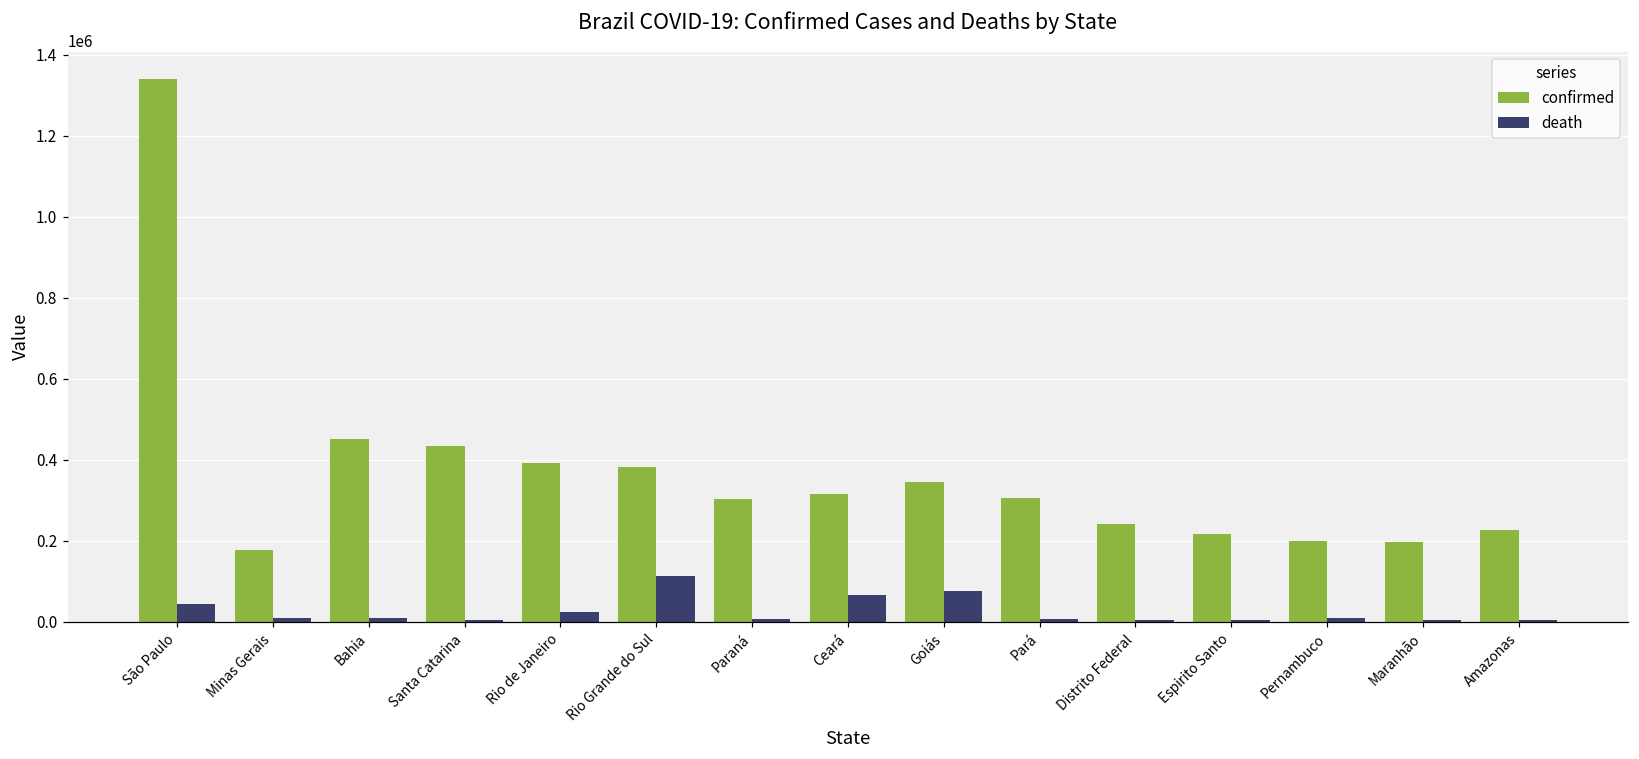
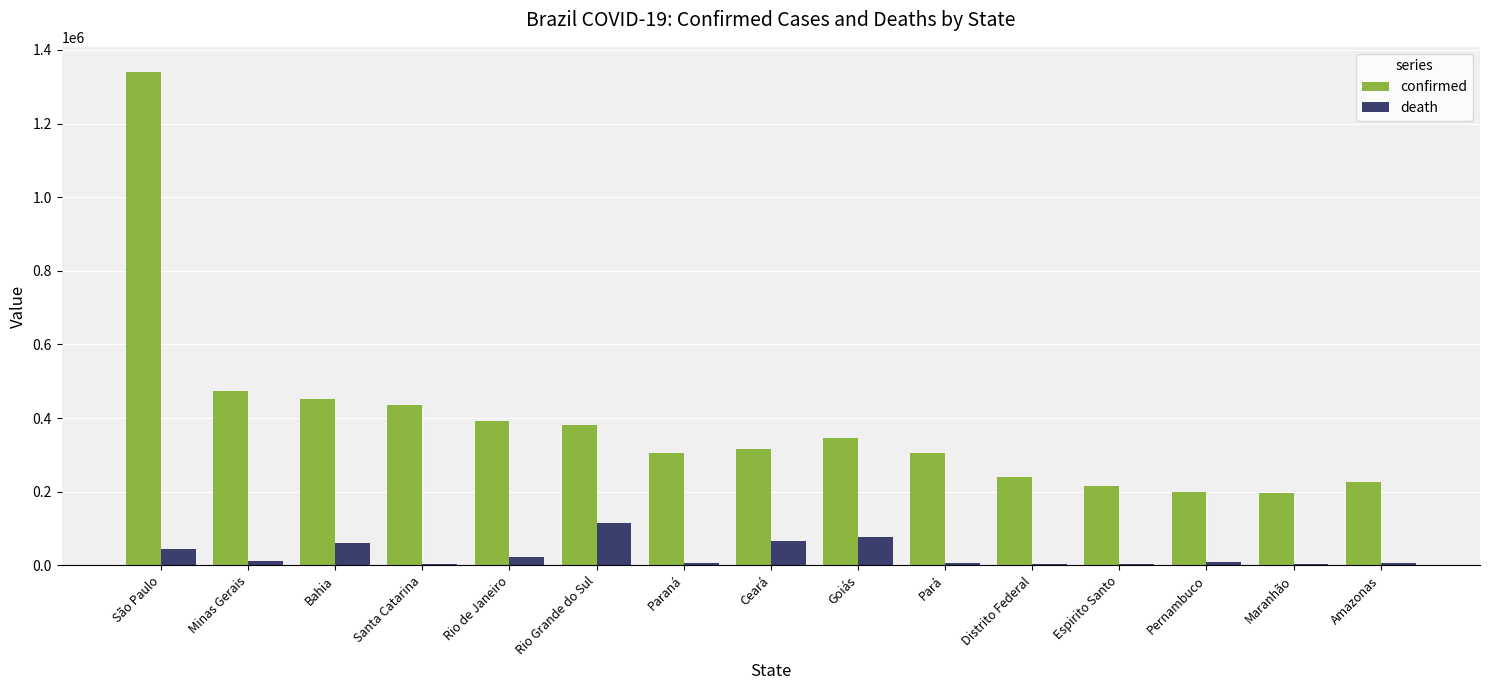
  {
    "confirmed": {
      "São Paulo": 1340000,
-     "Minas Gerais": 180000,
+     "Minas Gerais": 470000,
      "Bahia": 450000,
      "Santa Catarina": 440000,
      "Rio de Janeiro": 390000,
      "Rio Grande do Sul": 380000,
      "Paraná": 300000,
      "Ceará": 320000,
      "Goiás": 350000,
      "Pará": 300000,
      "Distrito Federal": 240000,
      "Espirito Santo": 220000,
      "Pernambuco": 200000,
      "Maranhão": 200000,
      "Amazonas": 230000
    },
    "death": {
      "São Paulo": 40000,
      "Minas Gerais": 10000,
-     "Bahia": 10000,
+     "Bahia": 60000,
      "Rio de Janeiro": 20000,
      "Rio Grande do Sul": 110000,
      "Paraná": 10000,
      "Ceará": 70000,
      "Goiás": 80000,
      "Pará": 10000,
      "Pernambuco": 10000
    }
  }
